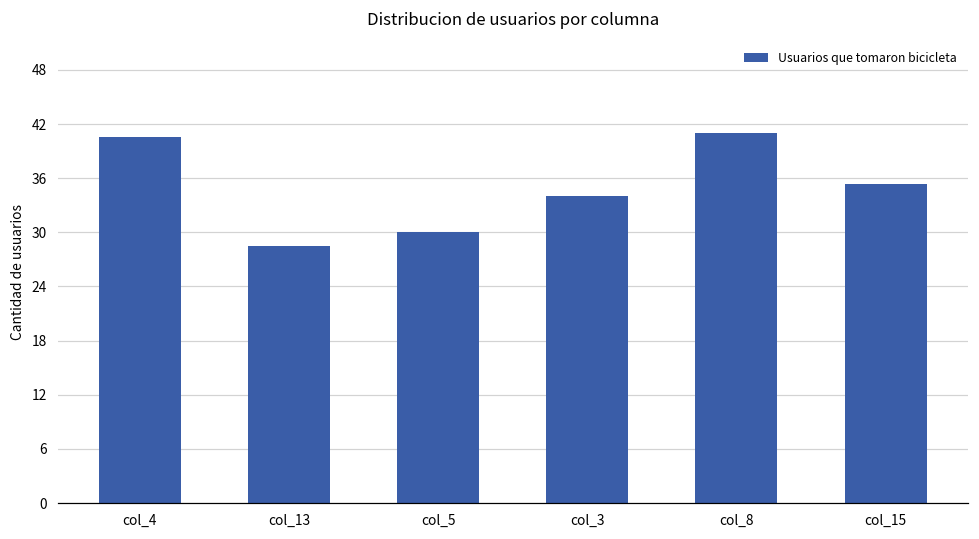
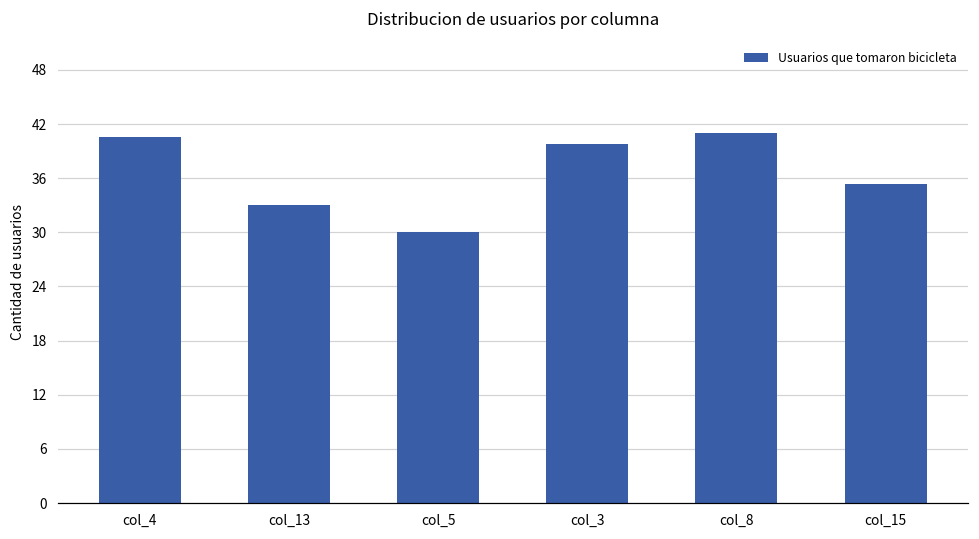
  {
    "col_4": 41,
-   "col_13": 29,
+   "col_13": 33,
    "col_5": 30,
-   "col_3": 34,
+   "col_3": 40,
    "col_8": 41,
    "col_15": 35
  }
